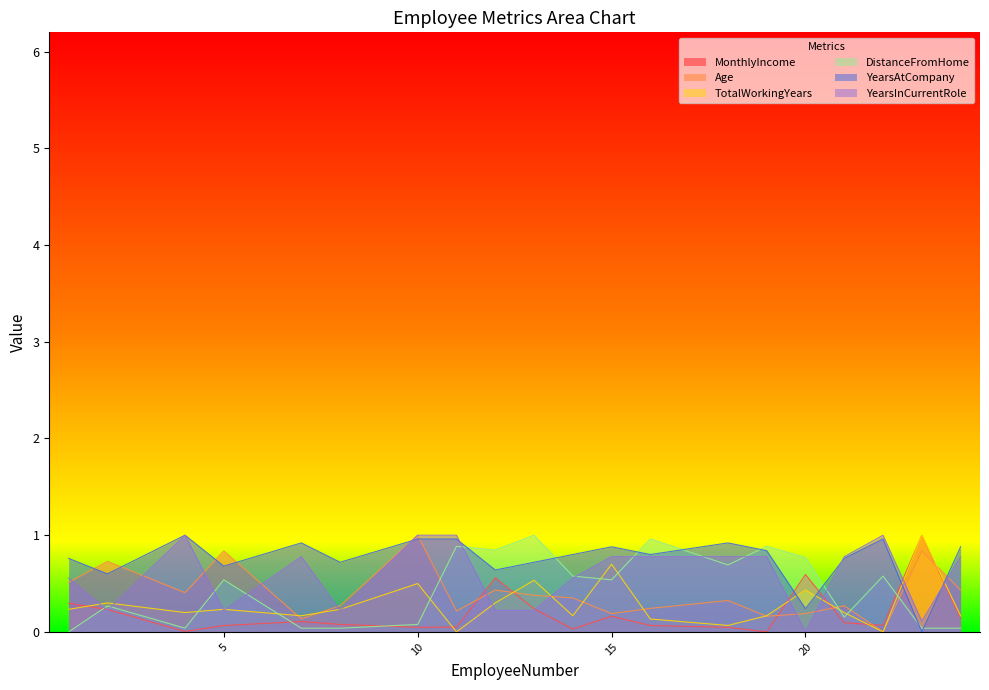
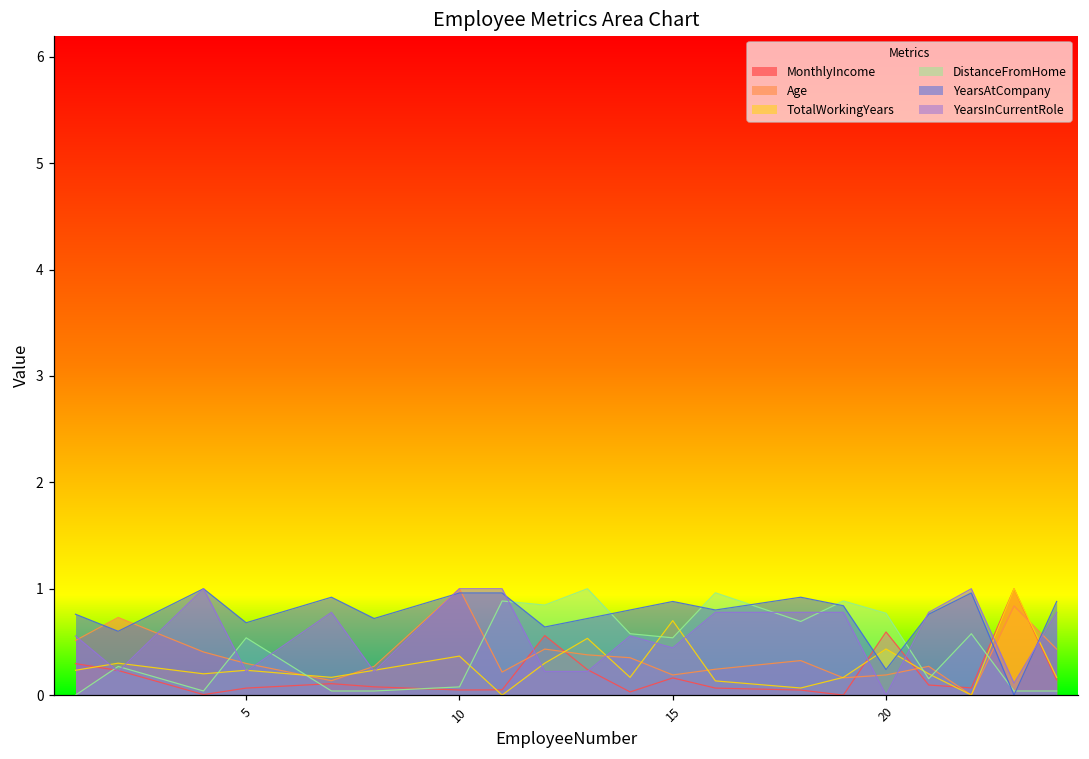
  {
    "MonthlyIncome": {
      "5": 0.1,
      "10": 0.0,
      "15": 0.2,
      "20": 0.6
    },
    "Age": {
-     "5": 0.8,
+     "5": 0.3,
      "15": 0.2,
      "20": 0.2
    },
    "TotalWorkingYears": {
-     "10": 0.5,
+     "10": 0.4,
      "15": 0.7,
      "20": 0.4
    },
    "DistanceFromHome": {
      "5": 0.5,
      "10": 0.1,
      "15": 0.5,
      "20": 0.8
    },
    "YearsAtCompany": {
      "5": 0.7,
      "10": 1.0,
      "15": 0.9,
      "20": 0.2
    },
    "YearsInCurrentRole": {
-     "15": 0.8,
+     "15": 0.4,
      "20": 0.0
    }
  }
